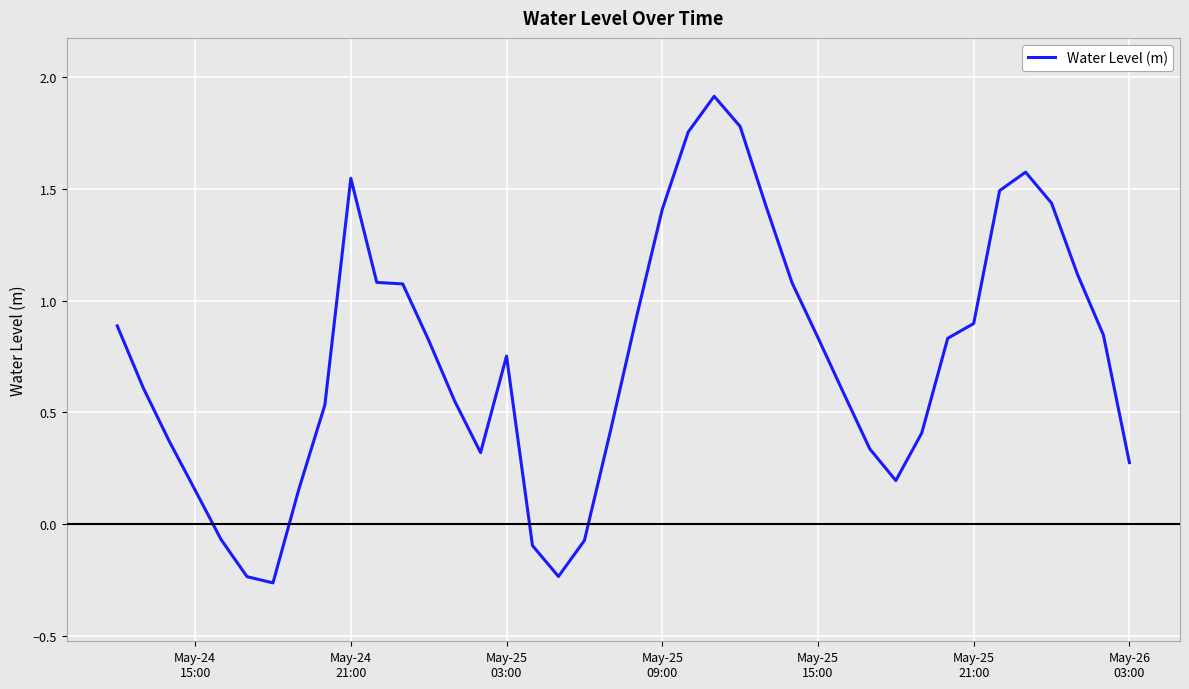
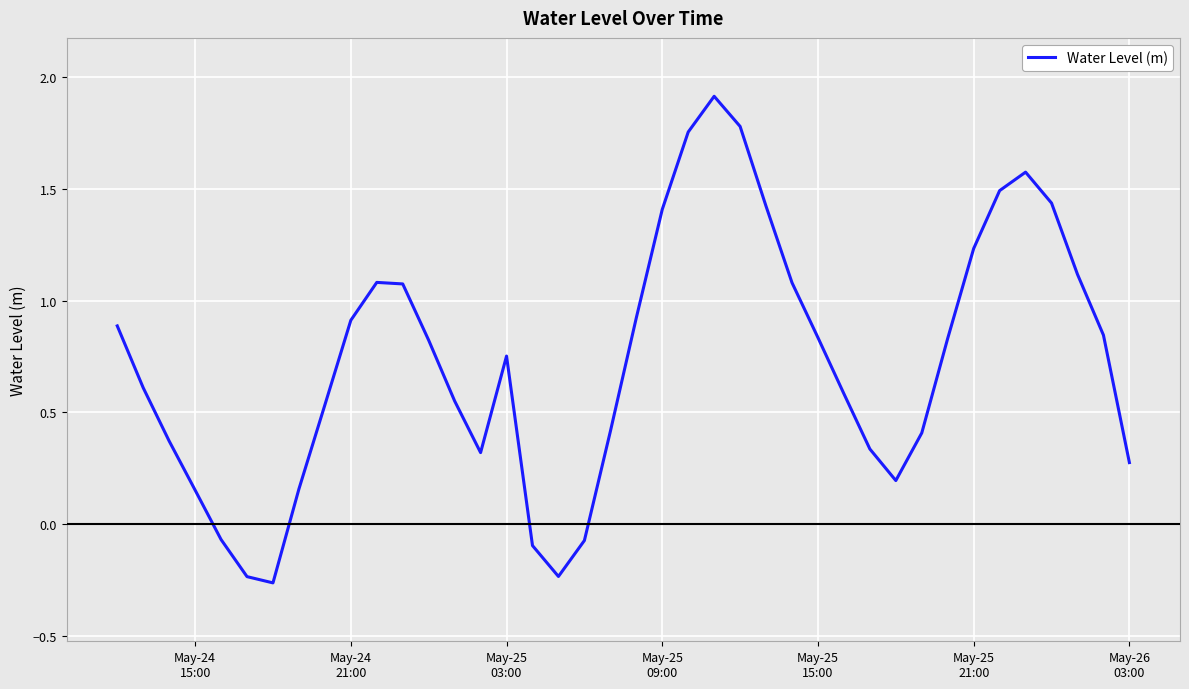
  {
    "May-24 15:00": 0.15,
-   "May-24 21:00": 1.55,
+   "May-24 21:00": 0.91,
    "May-25 03:00": 0.75,
    "May-25 09:00": 1.41,
    "May-25 15:00": 0.83,
-   "May-25 21:00": 0.90,
+   "May-25 21:00": 1.23,
    "May-26 03:00": 0.27
  }
